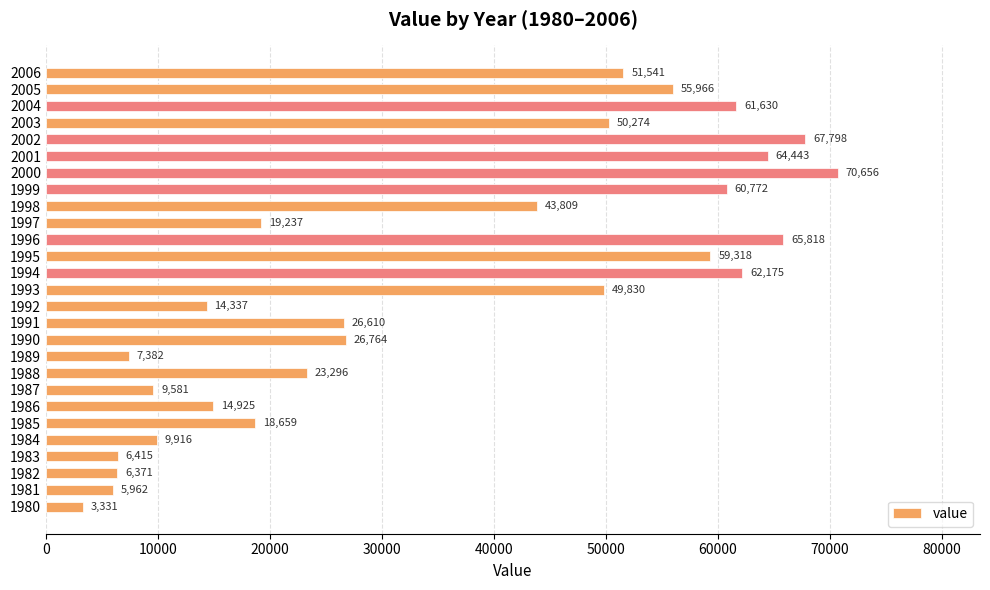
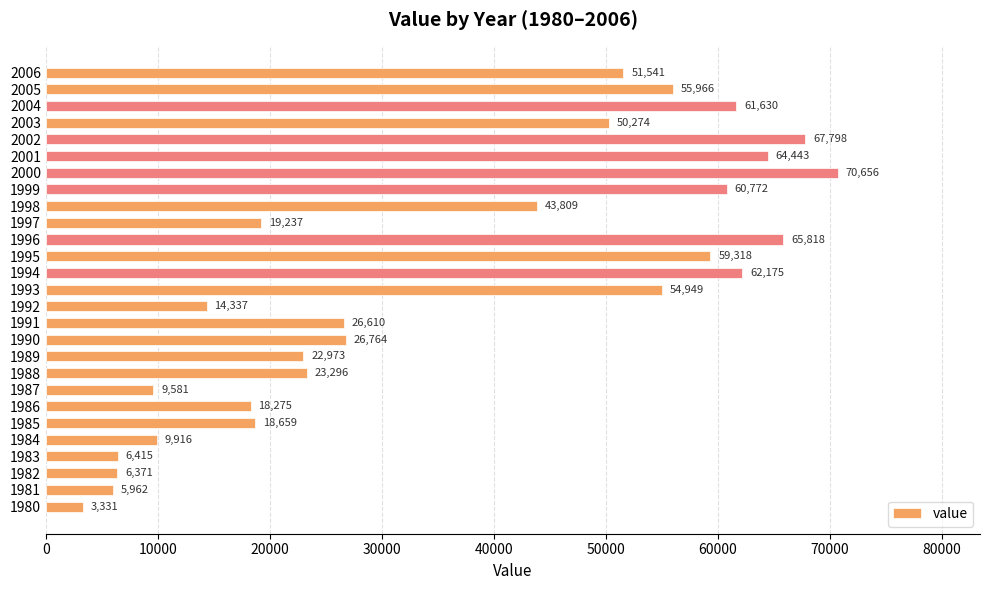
  {
    "2006": "51,541",
    "2005": "55,966",
    "2004": "61,630",
    "2003": "50,274",
    "2002": "67,798",
    "2001": "64,443",
    "2000": "70,656",
    "1999": "60,772",
    "1998": "43,809",
    "1997": "19,237",
    "1996": "65,818",
    "1995": "59,318",
    "1994": "62,175",
-   "1993": "49,830",
+   "1993": "54,949",
    "1992": "14,337",
    "1991": "26,610",
    "1990": "26,764",
-   "1989": "7,382",
+   "1989": "22,973",
    "1988": "23,296",
    "1987": "9,581",
-   "1986": "14,925",
+   "1986": "18,275",
    "1985": "18,659",
    "1984": "9,916",
    "1983": "6,415",
    "1982": "6,371",
    "1981": "5,962",
    "1980": "3,331"
  }
